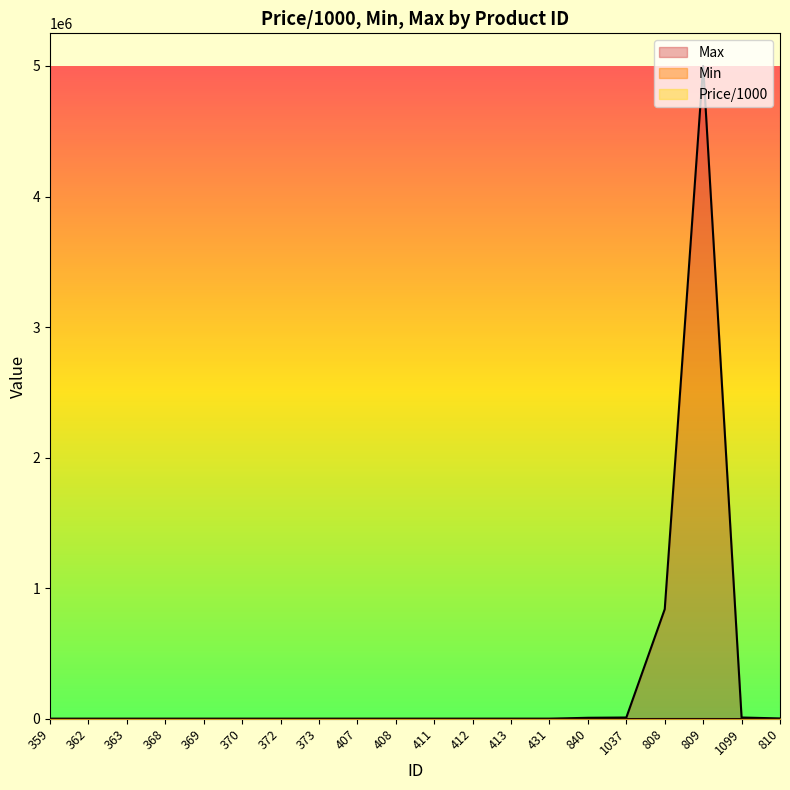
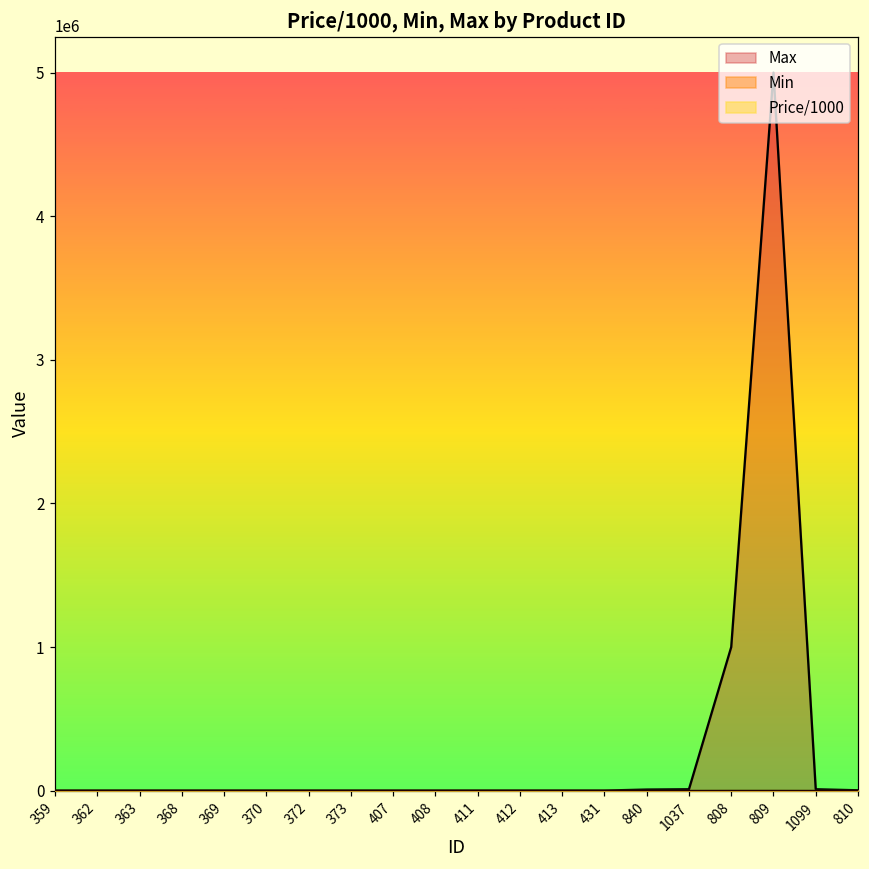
  {
    "Max": {
-     "808": 840000
+     "808": 1000000
    },
    "Price/1000": {
      "808": 0,
      "809": 0
    }
  }
